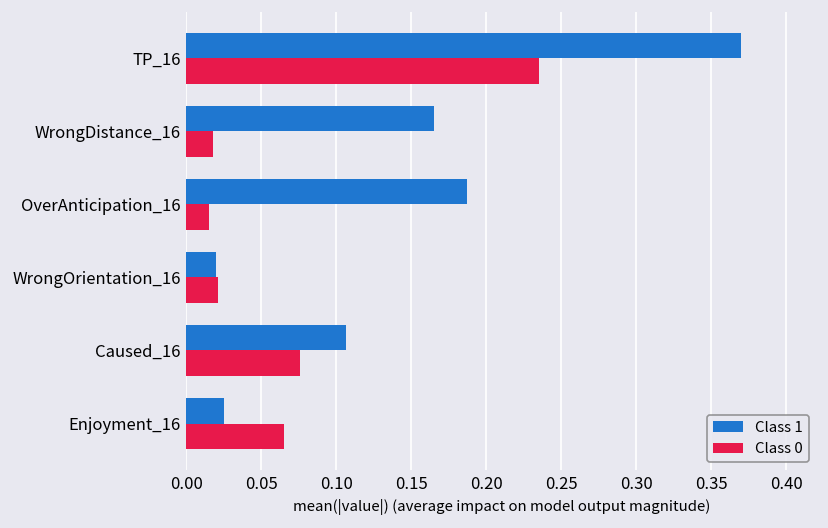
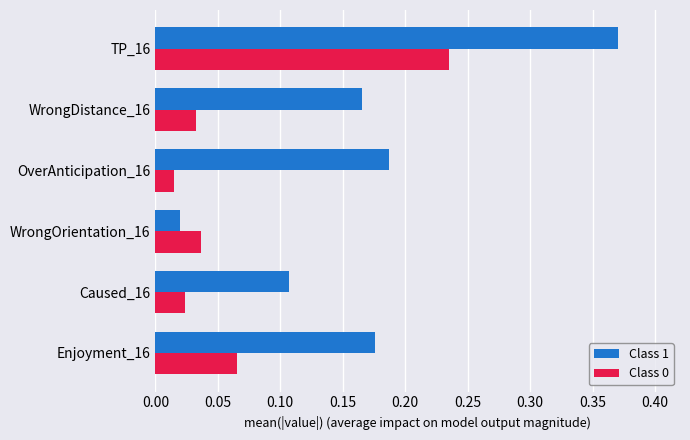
  {
    "Class 1": {
      "TP_16": 0.370,
      "WrongDistance_16": 0.165,
      "OverAnticipation_16": 0.187,
      "WrongOrientation_16": 0.020,
      "Caused_16": 0.107,
-     "Enjoyment_16": 0.025
+     "Enjoyment_16": 0.176
    },
    "Class 0": {
      "TP_16": 0.235,
-     "WrongDistance_16": 0.018,
+     "WrongDistance_16": 0.032,
      "OverAnticipation_16": 0.015,
-     "WrongOrientation_16": 0.021,
-     "Caused_16": 0.076,
+     "WrongOrientation_16": 0.037,
+     "Caused_16": 0.024,
      "Enjoyment_16": 0.065
    }
  }
